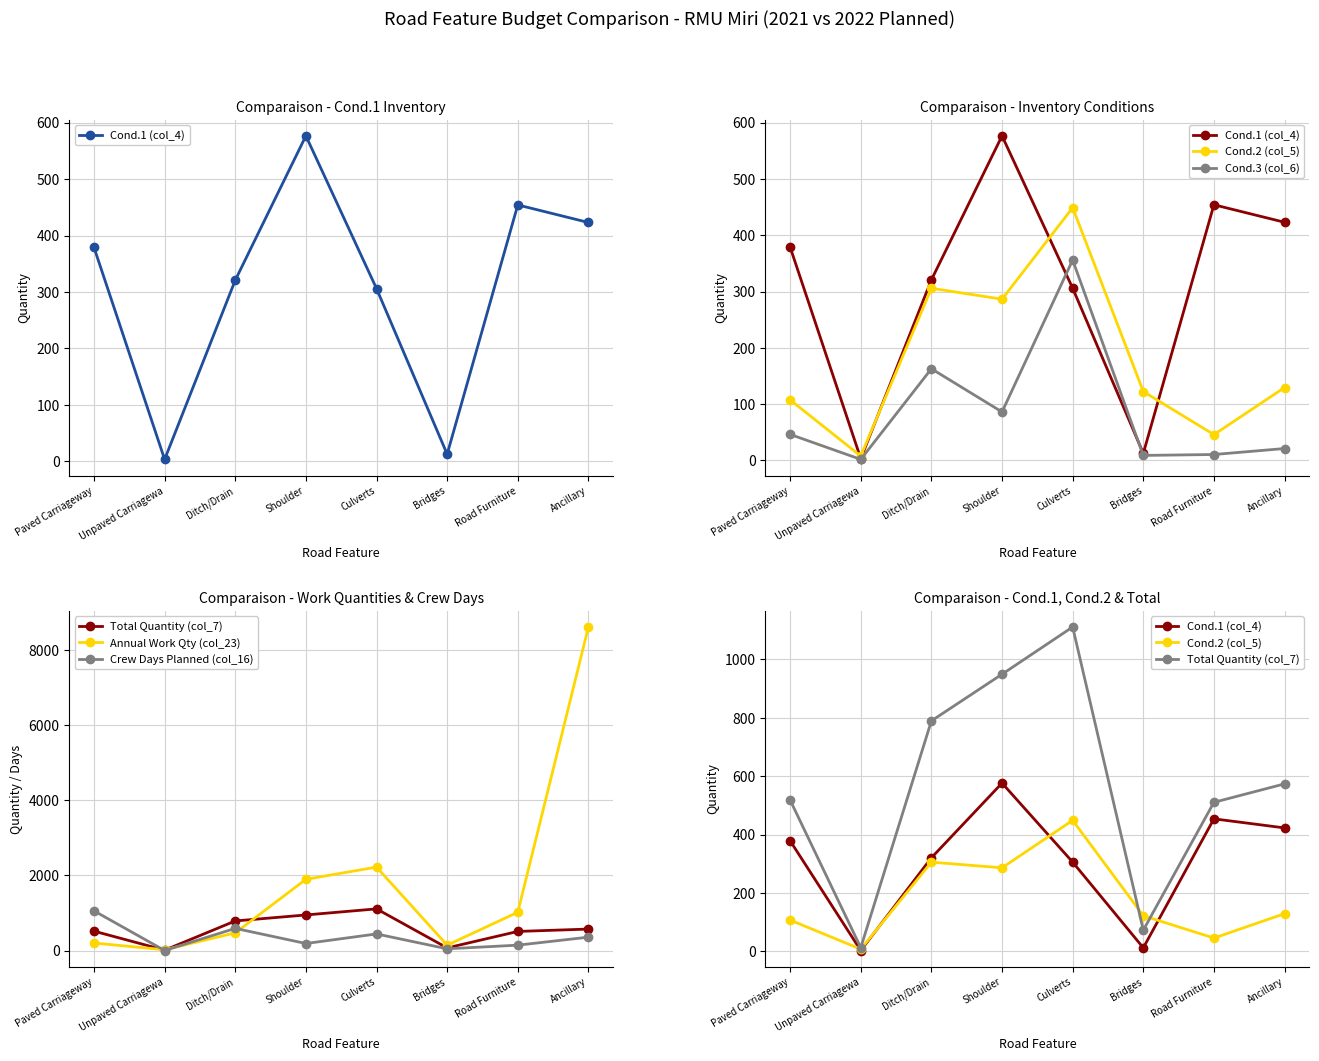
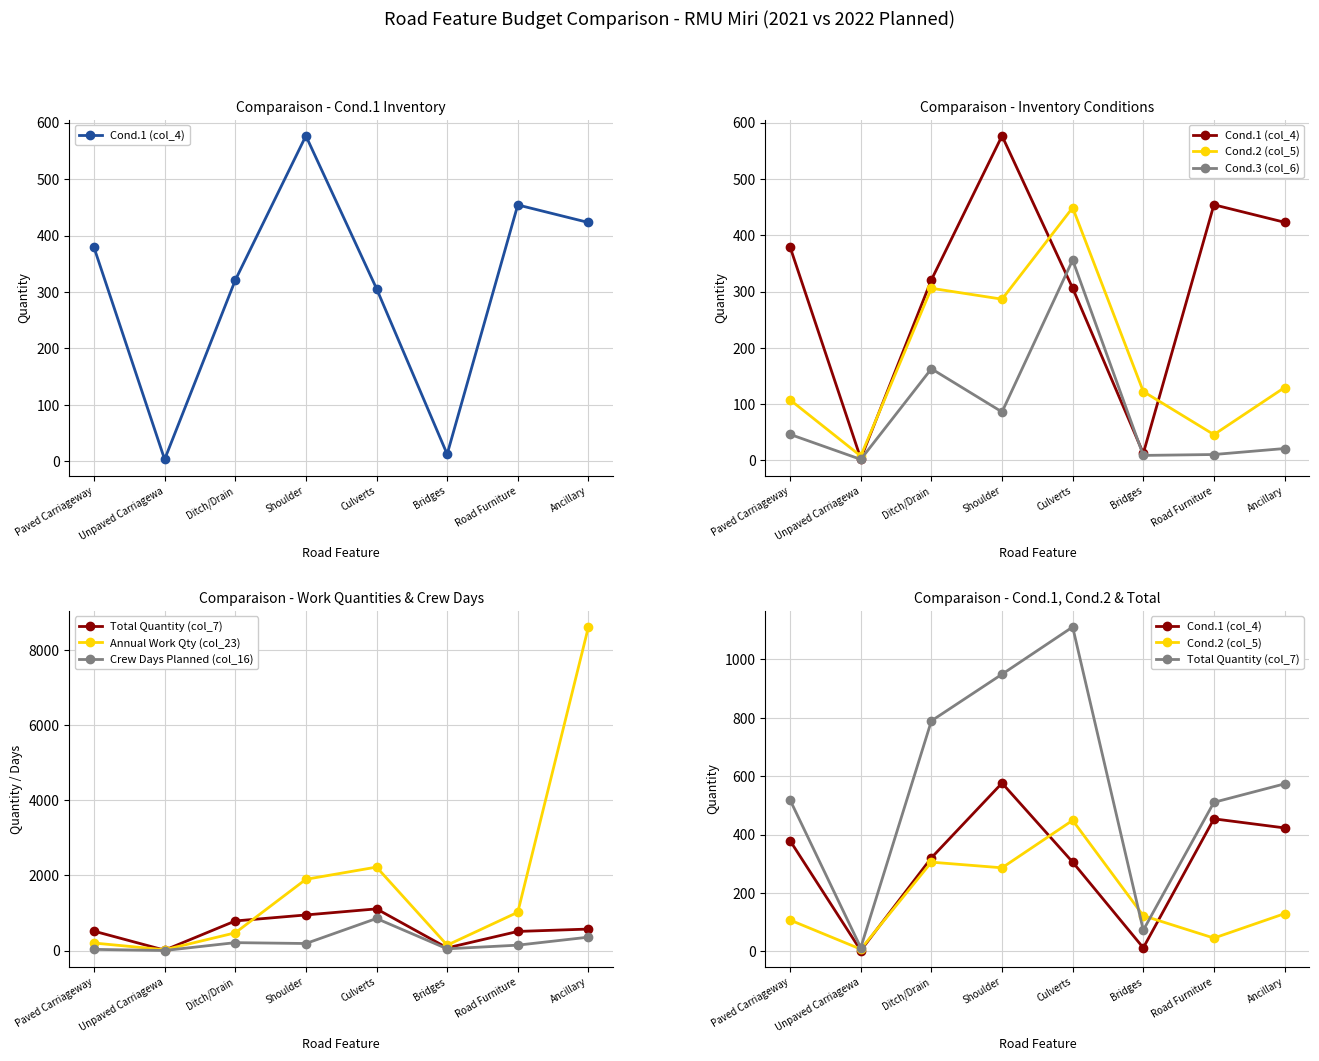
  {
    "Comparaison - Cond.1 Inventory": {
      "Paved Carriageway": 380,
      "Unpaved Carriagewa": 0,
      "Ditch/Drain": 320,
      "Shoulder": 580,
      "Culverts": 310,
      "Bridges": 10,
      "Road Furniture": 450,
      "Ancillary": 420
    },
    "Comparaison - Inventory Conditions": {
      "Cond.1 (col_4)": {
        "Paved Carriageway": 380,
        "Ditch/Drain": 320,
        "Shoulder": 580,
        "Culverts": 310,
        "Road Furniture": 450,
        "Ancillary": 420
      },
      "Cond.2 (col_5)": {
        "Paved Carriageway": 110,
        "Ditch/Drain": 310,
        "Shoulder": 290,
        "Culverts": 450,
        "Bridges": 120,
        "Road Furniture": 50,
        "Ancillary": 130
      },
      "Cond.3 (col_6)": {
        "Paved Carriageway": 50,
        "Ditch/Drain": 160,
        "Shoulder": 90,
        "Culverts": 360,
        "Road Furniture": 10,
        "Ancillary": 20
      }
    },
    "Comparaison - Work Quantities & Crew Days": {
      "Annual Work Qty (col_23)": {
        "Paved Carriageway": 200,
        "Ditch/Drain": 500,
        "Shoulder": 1900,
        "Culverts": 2200,
        "Bridges": 100,
        "Road Furniture": 1000,
        "Ancillary": 8600
      },
      "Crew Days Planned (col_16)": {
-       "Paved Carriageway": 1100,
-       "Ditch/Drain": 600,
+       "Paved Carriageway": 0,
+       "Ditch/Drain": 200,
        "Shoulder": 200,
-       "Culverts": 400,
+       "Culverts": 900,
        "Road Furniture": 100,
        "Ancillary": 400
      }
    },
    "Comparaison - Cond.1, Cond.2 & Total": {
      "Cond.1 (col_4)": {
        "Paved Carriageway": 380,
        "Ditch/Drain": 320,
        "Shoulder": 580,
        "Culverts": 310,
        "Bridges": 10,
        "Road Furniture": 450,
        "Ancillary": 420
      },
      "Cond.2 (col_5)": {
        "Paved Carriageway": 110,
        "Ditch/Drain": 310,
        "Shoulder": 290,
        "Culverts": 450,
        "Bridges": 120,
        "Road Furniture": 50,
        "Ancillary": 130
      },
      "Total Quantity (col_7)": {
        "Paved Carriageway": 520,
        "Ditch/Drain": 790,
        "Shoulder": 950,
        "Culverts": 1110,
        "Bridges": 70,
        "Road Furniture": 510,
        "Ancillary": 570
      }
    }
  }
